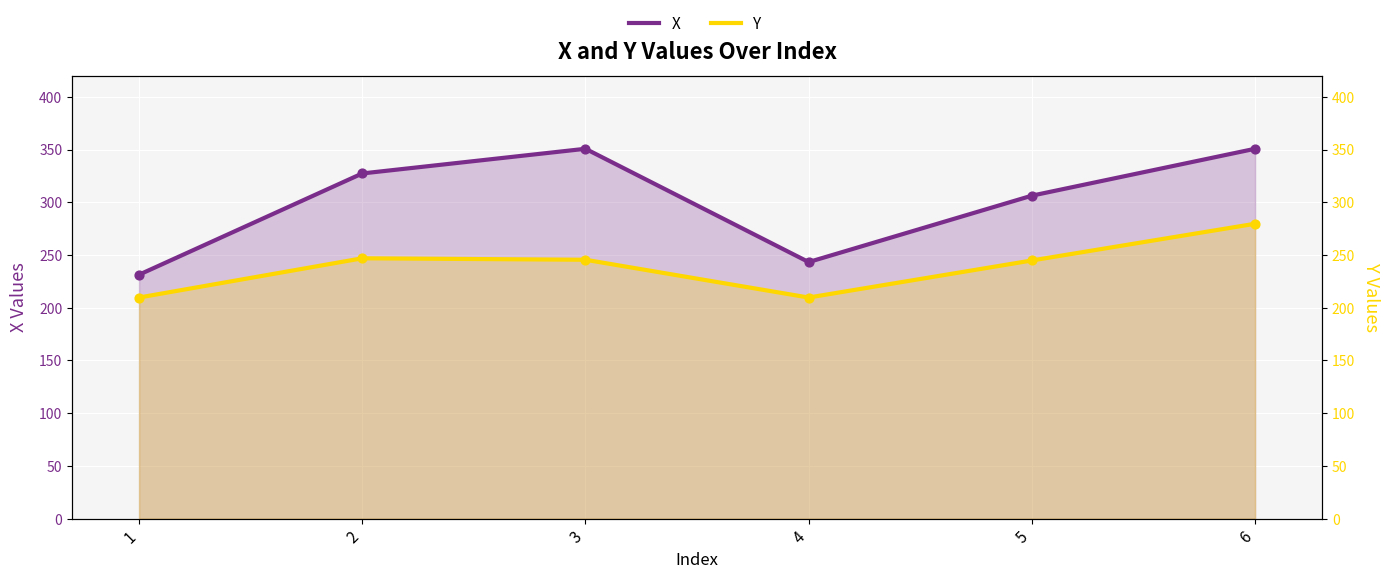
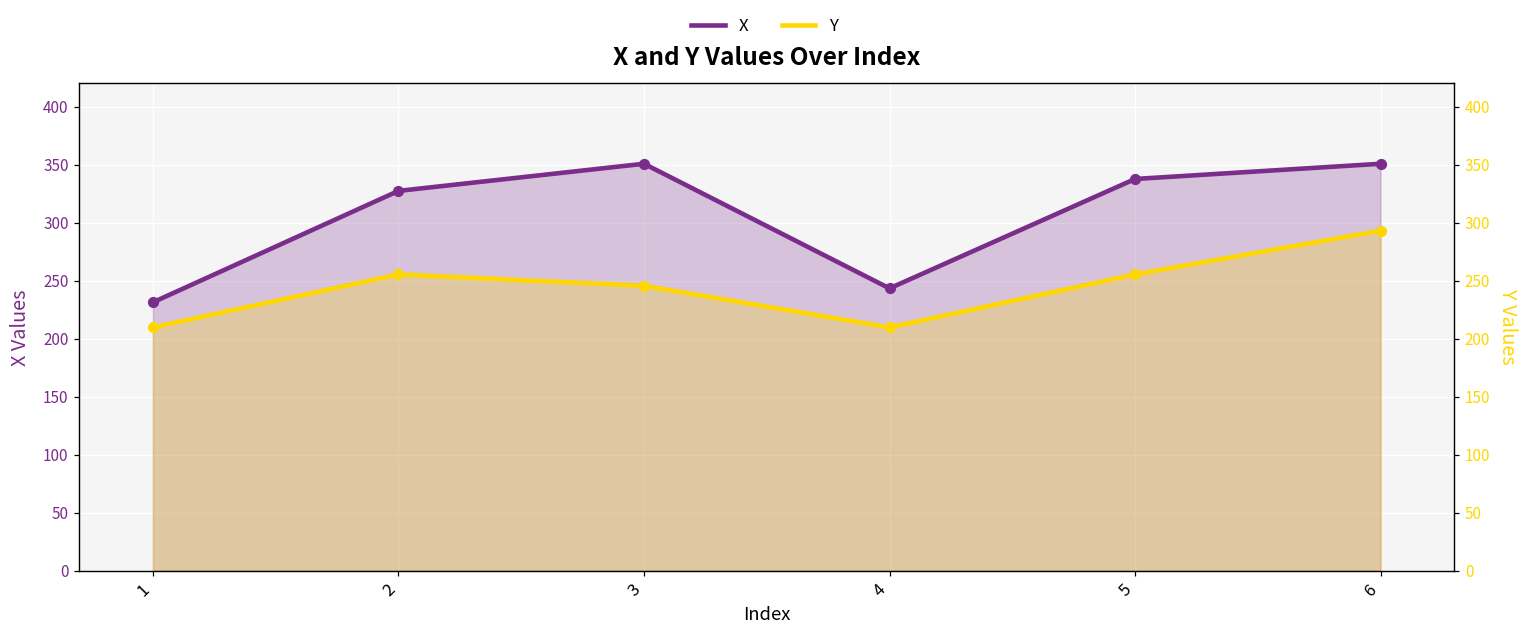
  {
    "X": {
      "1": 231,
      "2": 327,
      "3": 351,
      "4": 243,
-     "5": 306,
+     "5": 338,
      "6": 351
    },
    "Y": {
      "1": 210,
-     "2": 247,
+     "2": 255,
      "3": 245,
      "4": 210,
-     "5": 245,
-     "6": 280
+     "5": 255,
+     "6": 293
    }
  }
